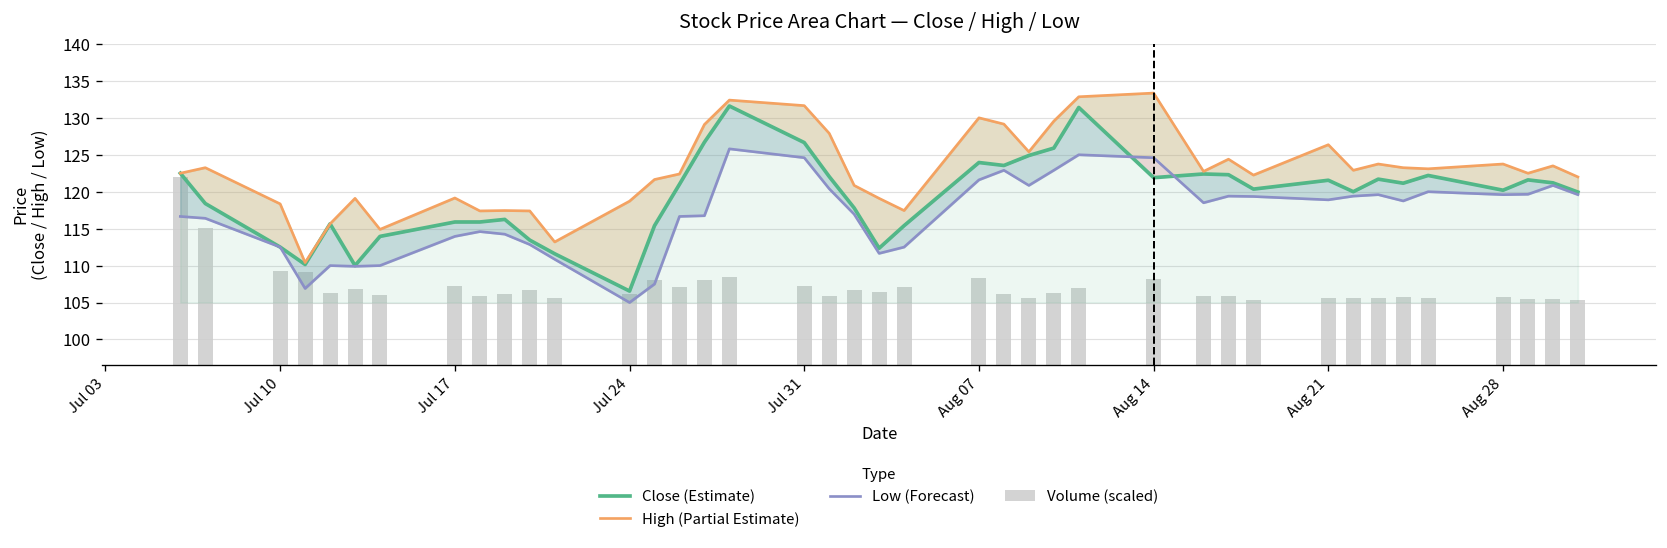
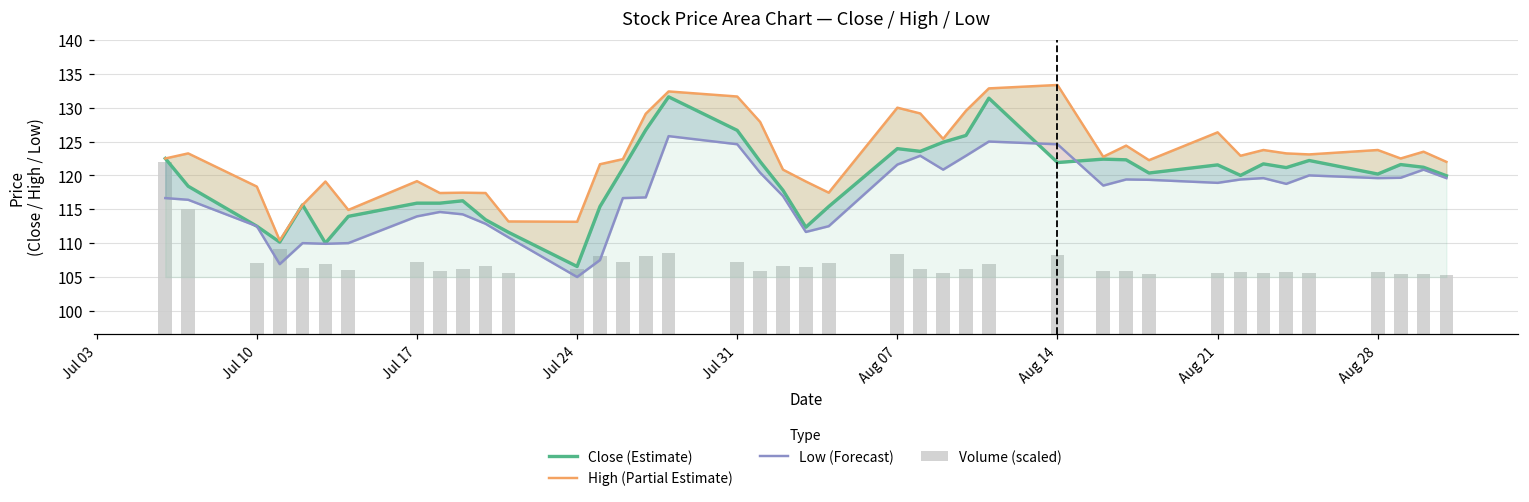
  {
    "Volume (scaled)": {
-     "Jul 10": 109,
+     "Jul 10": 107,
      "Jul 17": 107,
      "Jul 24": 106,
      "Jul 31": 107,
      "Aug 07": 108,
      "Aug 14": 108,
      "Aug 21": 106,
      "Aug 28": 106
    },
    "Close (Estimate)": {
      "Aug 14": 122
    },
    "High (Partial Estimate)": {
      "Jul 10": 118,
      "Jul 17": 119,
-     "Jul 24": 119,
+     "Jul 24": 113,
      "Jul 31": 132,
      "Aug 07": 130,
      "Aug 14": 133,
      "Aug 21": 126,
      "Aug 28": 124
    }
  }
